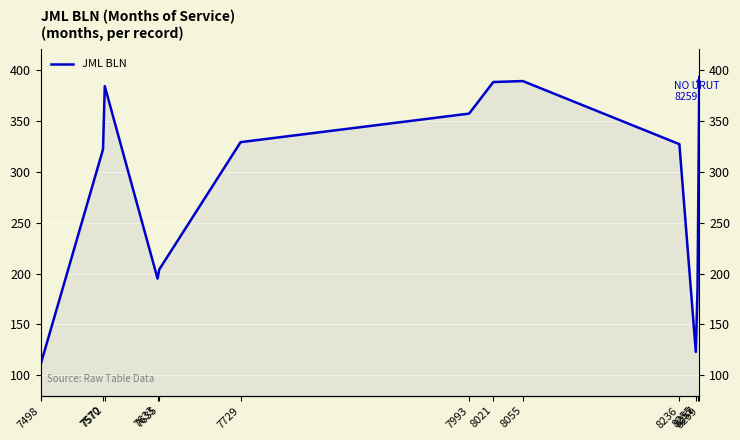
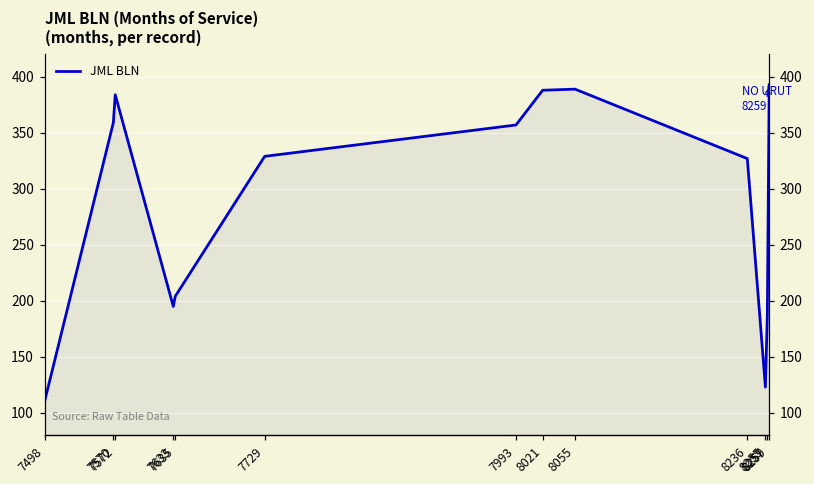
  {
    "7498": 111,
-   "7570": 322,
+   "7570": 359,
    "7572": 384,
    "7633": 195,
    "7635": 204,
    "7729": 329,
    "7993": 357,
    "8021": 388,
    "8055": 389,
    "8236": 327,
    "8255": 123,
    "8257": 186
  }
